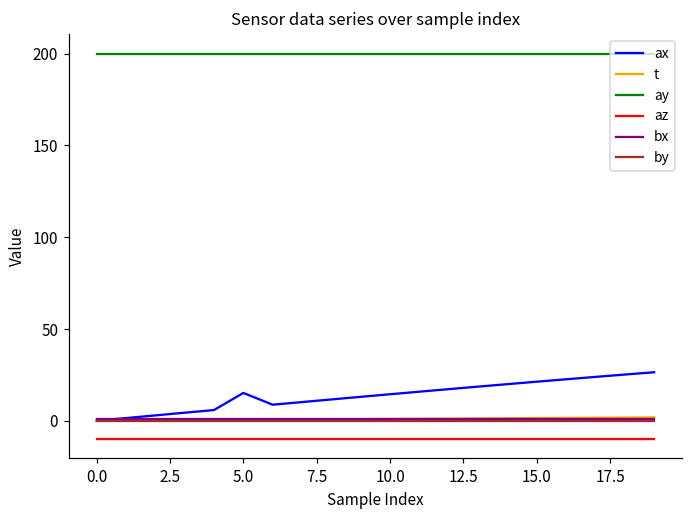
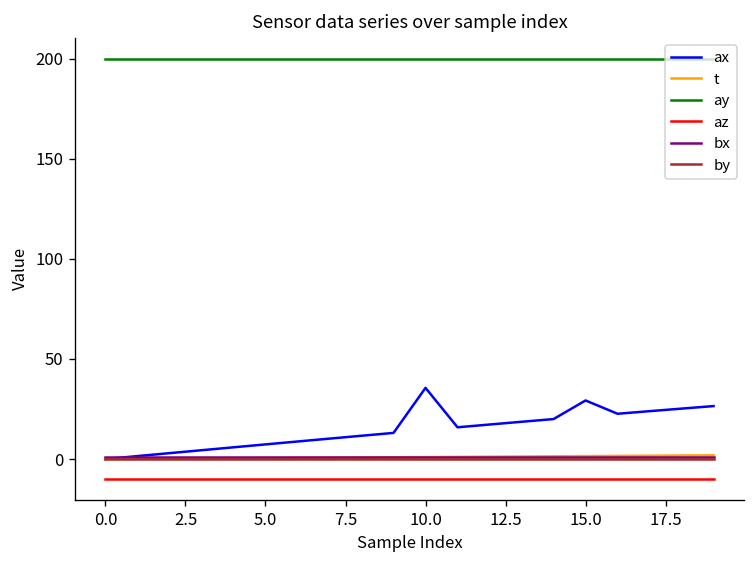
  {
    "ax": {
-     "5.0": 15,
-     "10.0": 14,
-     "15.0": 21
+     "5.0": 7,
+     "10.0": 36,
+     "15.0": 29
    },
    "ay": {
      "0.0": 200,
      "5.0": 200,
      "10.0": 200,
      "15.0": 200
    },
    "az": {
      "0.0": -10,
      "5.0": -10,
      "10.0": -10,
      "15.0": -10
    }
  }
